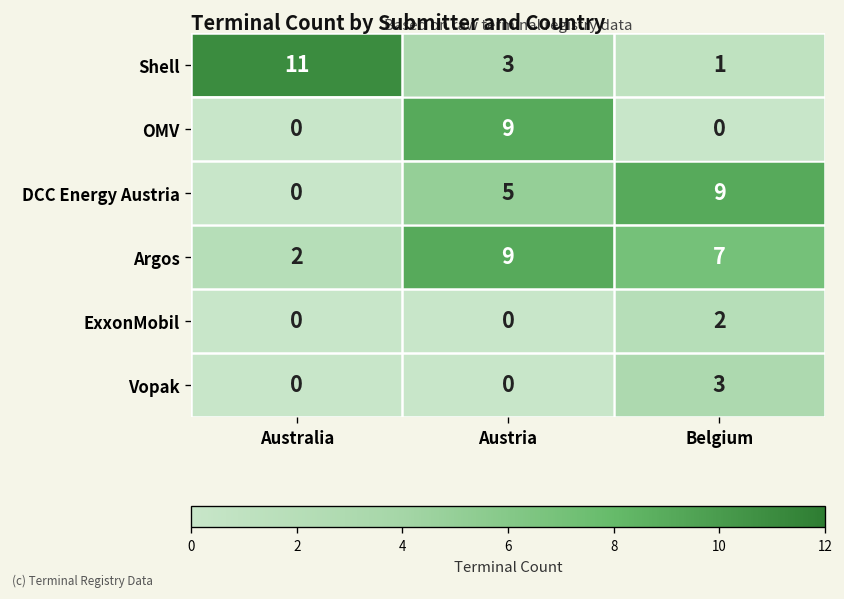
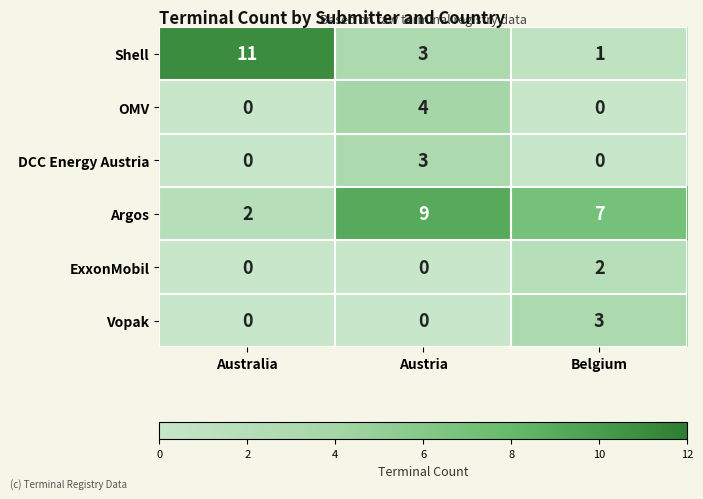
  {
    "Shell": {
      "Australia": 11,
      "Austria": 3,
      "Belgium": 1
    },
    "OMV": {
      "Australia": 0,
-     "Austria": 9,
+     "Austria": 4,
      "Belgium": 0
    },
    "DCC Energy Austria": {
      "Australia": 0,
-     "Austria": 5,
-     "Belgium": 9
+     "Austria": 3,
+     "Belgium": 0
    },
    "Argos": {
      "Australia": 2,
      "Austria": 9,
      "Belgium": 7
    },
    "ExxonMobil": {
      "Australia": 0,
      "Austria": 0,
      "Belgium": 2
    },
    "Vopak": {
      "Australia": 0,
      "Austria": 0,
      "Belgium": 3
    }
  }
